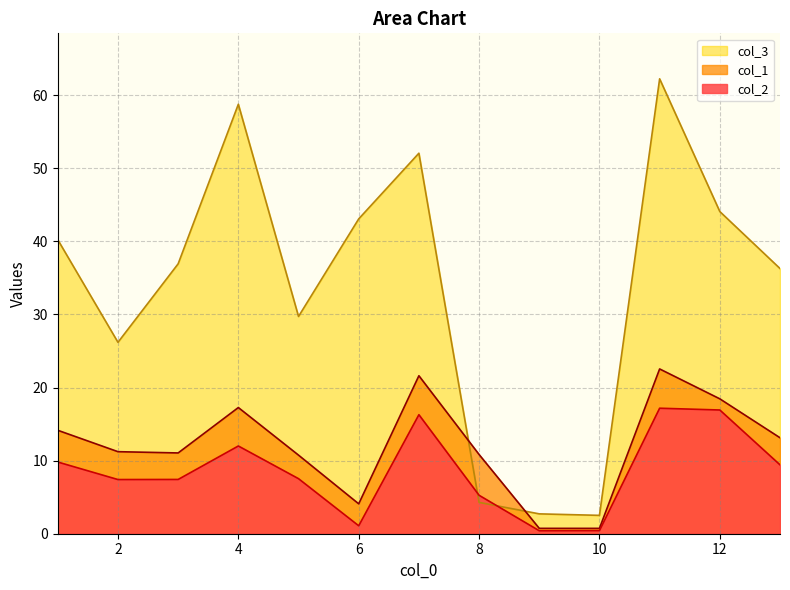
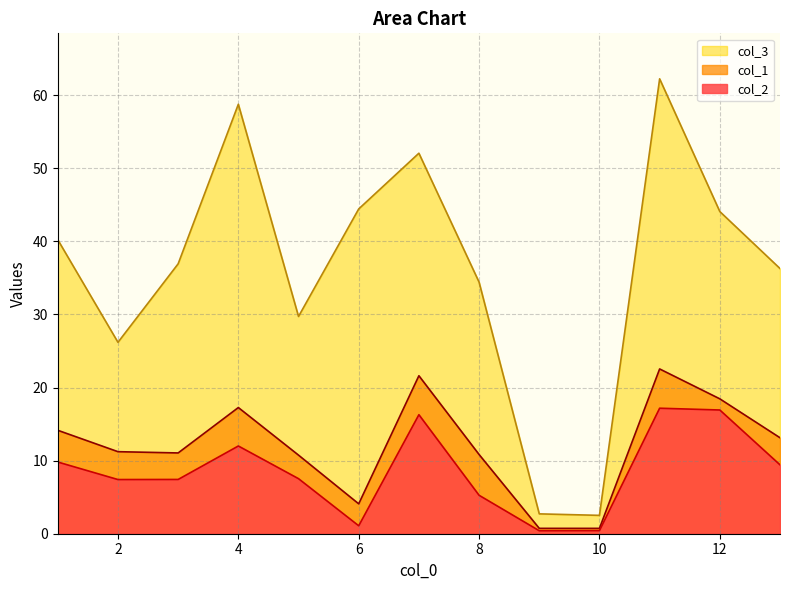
  {
    "col_3": {
      "2": 26,
      "4": 59,
-     "6": 43,
-     "8": 4,
+     "6": 44,
+     "8": 34,
      "10": 3,
      "12": 44
    },
    "col_1": {
      "2": 11,
      "4": 17,
      "6": 4,
      "8": 11,
      "12": 18
    },
    "col_2": {
      "2": 7,
      "4": 12,
      "6": 1,
      "8": 5,
      "12": 17
    }
  }
